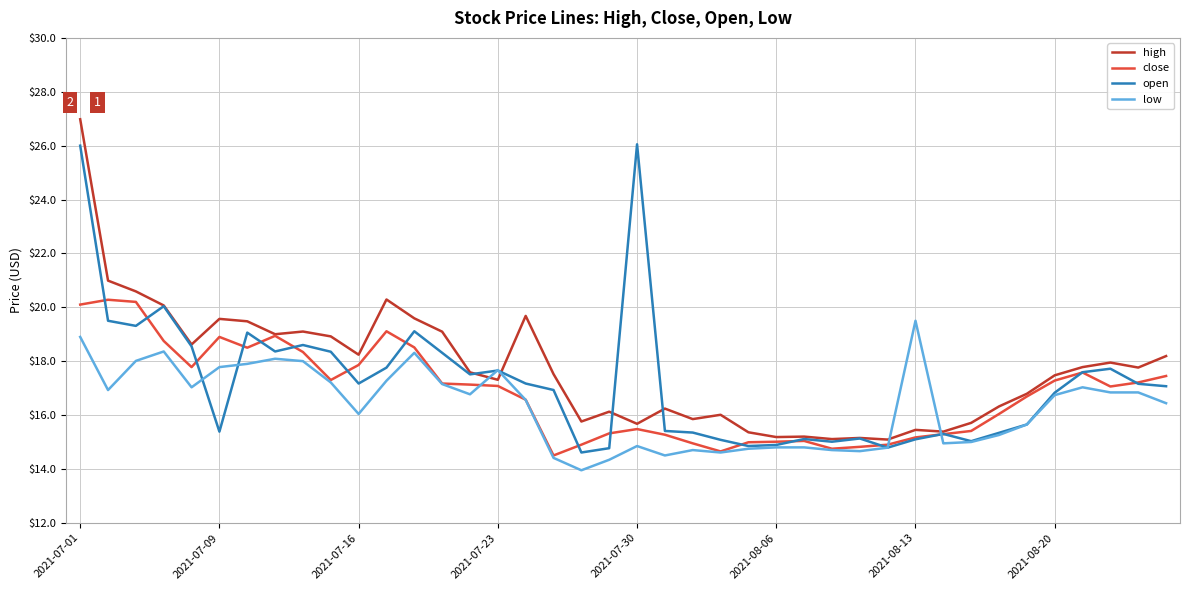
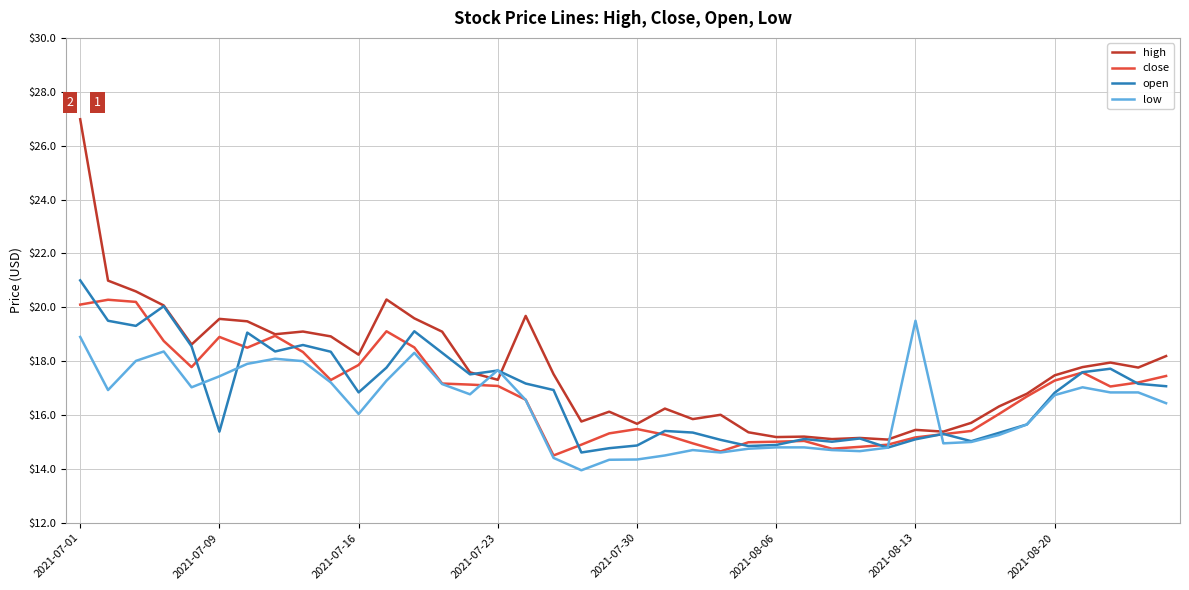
  {
    "open": {
-     "2021-07-01": "$26",
+     "2021-07-01": "$21",
      "2021-07-09": "$15.4",
-     "2021-07-16": "$17.2",
-     "2021-07-30": "$26.1"
+     "2021-07-16": "$16.8",
+     "2021-07-30": "$14.9"
    },
    "low": {
      "2021-07-01": "$18.9",
-     "2021-07-09": "$17.8",
+     "2021-07-09": "$17.4",
      "2021-07-16": "$16.0",
-     "2021-07-30": "$14.9",
+     "2021-07-30": "$14.4",
      "2021-08-13": "$19.5"
    }
  }
